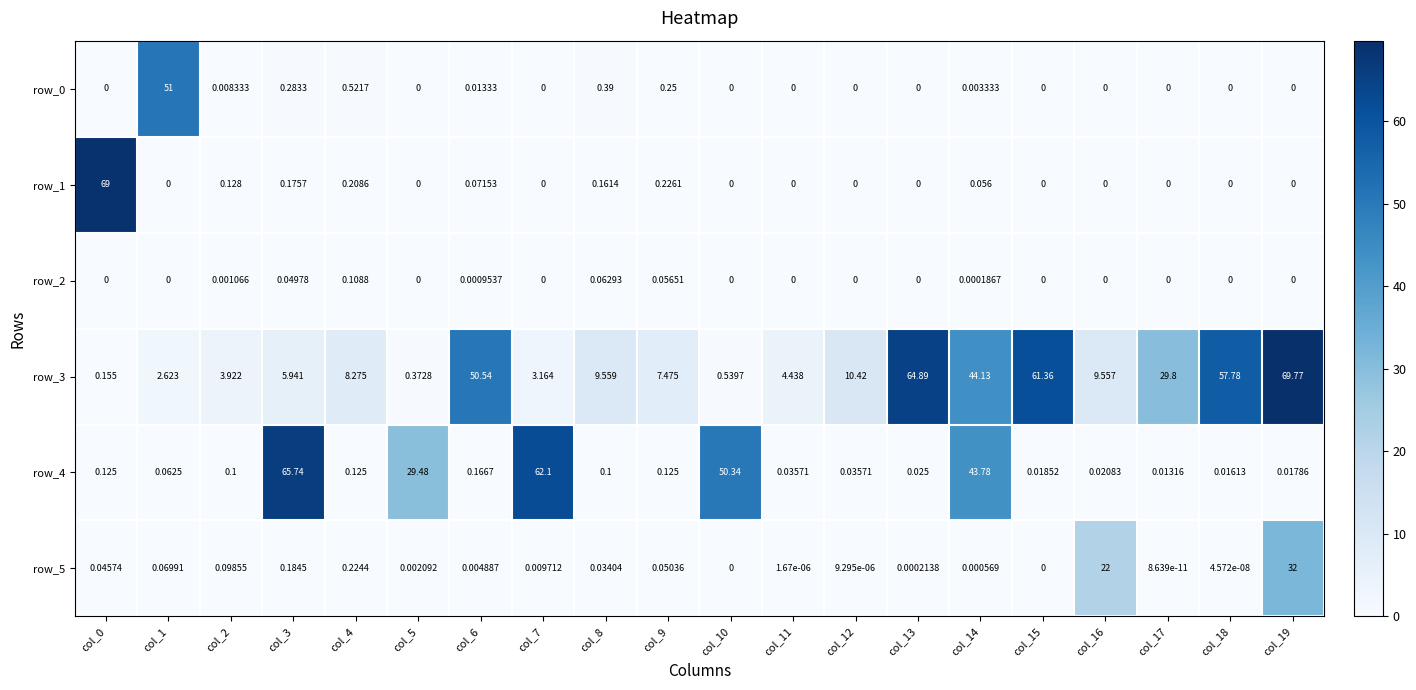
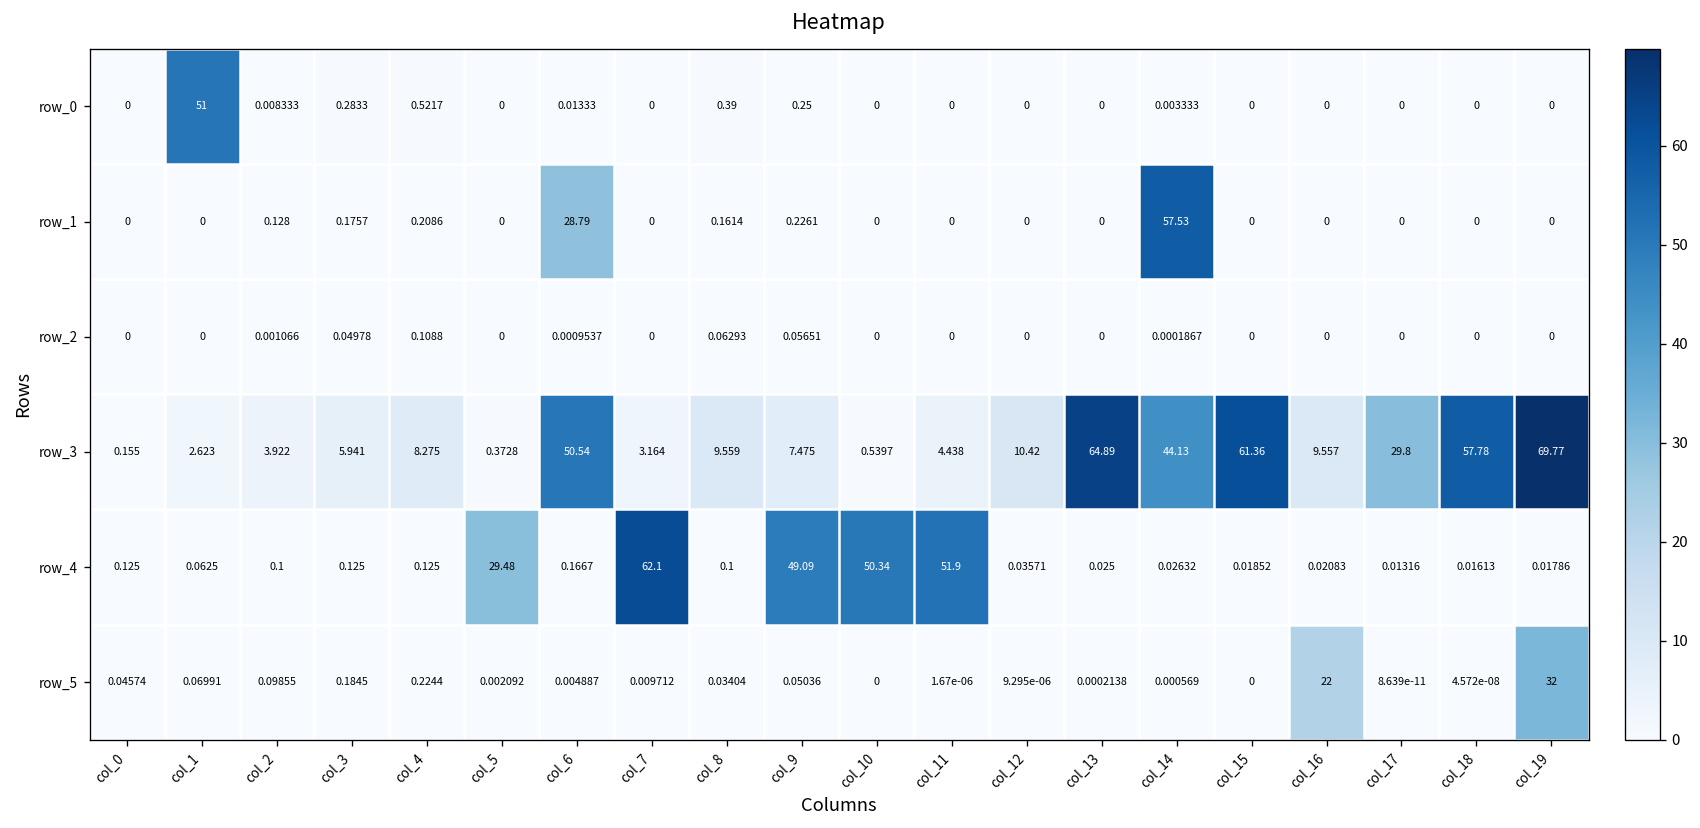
  {
    "row_0": {
      "col_0": "0",
      "col_1": "51",
      "col_2": "0.008333",
      "col_3": "0.2833",
      "col_4": "0.5217",
      "col_5": "0",
      "col_6": "0.01333",
      "col_7": "0",
      "col_8": "0.39",
      "col_9": "0.25",
      "col_10": "0",
      "col_11": "0",
      "col_12": "0",
      "col_13": "0",
      "col_14": "0.003333",
      "col_15": "0",
      "col_16": "0",
      "col_17": "0",
      "col_18": "0",
      "col_19": "0"
    },
    "row_1": {
-     "col_0": "69",
+     "col_0": "0",
      "col_1": "0",
      "col_2": "0.128",
      "col_3": "0.1757",
      "col_4": "0.2086",
      "col_5": "0",
-     "col_6": "0.07153",
+     "col_6": "28.79",
      "col_7": "0",
      "col_8": "0.1614",
      "col_9": "0.2261",
      "col_10": "0",
      "col_11": "0",
      "col_12": "0",
      "col_13": "0",
-     "col_14": "0.056",
+     "col_14": "57.53",
      "col_15": "0",
      "col_16": "0",
      "col_17": "0",
      "col_18": "0",
      "col_19": "0"
    },
    "row_2": {
      "col_0": "0",
      "col_1": "0",
      "col_2": "0.001066",
      "col_3": "0.04978",
      "col_4": "0.1088",
      "col_5": "0",
      "col_6": "0.0009537",
      "col_7": "0",
      "col_8": "0.06293",
      "col_9": "0.05651",
      "col_10": "0",
      "col_11": "0",
      "col_12": "0",
      "col_13": "0",
      "col_14": "0.0001867",
      "col_15": "0",
      "col_16": "0",
      "col_17": "0",
      "col_18": "0",
      "col_19": "0"
    },
    "row_3": {
      "col_0": "0.155",
      "col_1": "2.623",
      "col_2": "3.922",
      "col_3": "5.941",
      "col_4": "8.275",
      "col_5": "0.3728",
      "col_6": "50.54",
      "col_7": "3.164",
      "col_8": "9.559",
      "col_9": "7.475",
      "col_10": "0.5397",
      "col_11": "4.438",
      "col_12": "10.42",
      "col_13": "64.89",
      "col_14": "44.13",
      "col_15": "61.36",
      "col_16": "9.557",
      "col_17": "29.8",
      "col_18": "57.78",
      "col_19": "69.77"
    },
    "row_4": {
      "col_0": "0.125",
      "col_1": "0.0625",
      "col_2": "0.1",
-     "col_3": "65.74",
+     "col_3": "0.125",
      "col_4": "0.125",
      "col_5": "29.48",
      "col_6": "0.1667",
      "col_7": "62.1",
      "col_8": "0.1",
-     "col_9": "0.125",
+     "col_9": "49.09",
      "col_10": "50.34",
-     "col_11": "0.03571",
+     "col_11": "51.9",
      "col_12": "0.03571",
      "col_13": "0.025",
-     "col_14": "43.78",
+     "col_14": "0.02632",
      "col_15": "0.01852",
      "col_16": "0.02083",
      "col_17": "0.01316",
      "col_18": "0.01613",
      "col_19": "0.01786"
    },
    "row_5": {
      "col_0": "0.04574",
      "col_1": "0.06991",
      "col_2": "0.09855",
      "col_3": "0.1845",
      "col_4": "0.2244",
      "col_5": "0.002092",
      "col_6": "0.004887",
      "col_7": "0.009712",
      "col_8": "0.03404",
      "col_9": "0.05036",
      "col_10": "0",
      "col_11": "1.67e-06",
      "col_12": "9.295e-06",
      "col_13": "0.0002138",
      "col_14": "0.000569",
      "col_15": "0",
      "col_16": "22",
      "col_17": "8.639e-11",
      "col_18": "4.572e-08",
      "col_19": "32"
    }
  }
